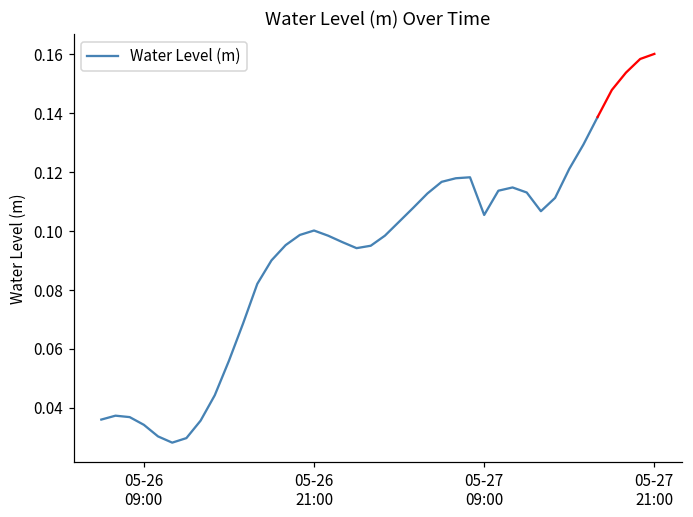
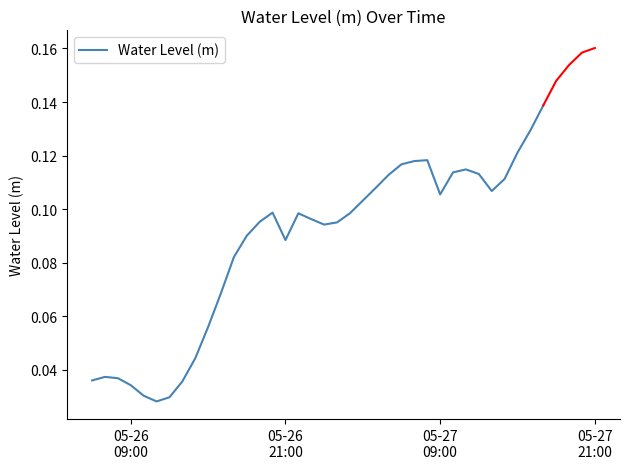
  {
    "Water Level (m)": {
      "05-26 09:00": 0.034,
-     "05-26 21:00": 0.100,
+     "05-26 21:00": 0.088,
      "05-27 09:00": 0.105
    }
  }
